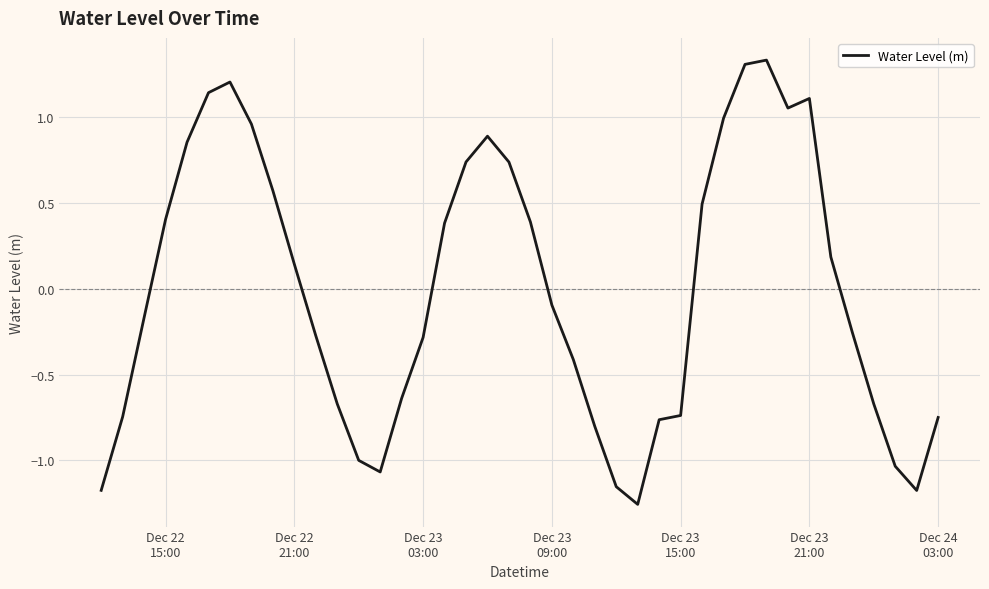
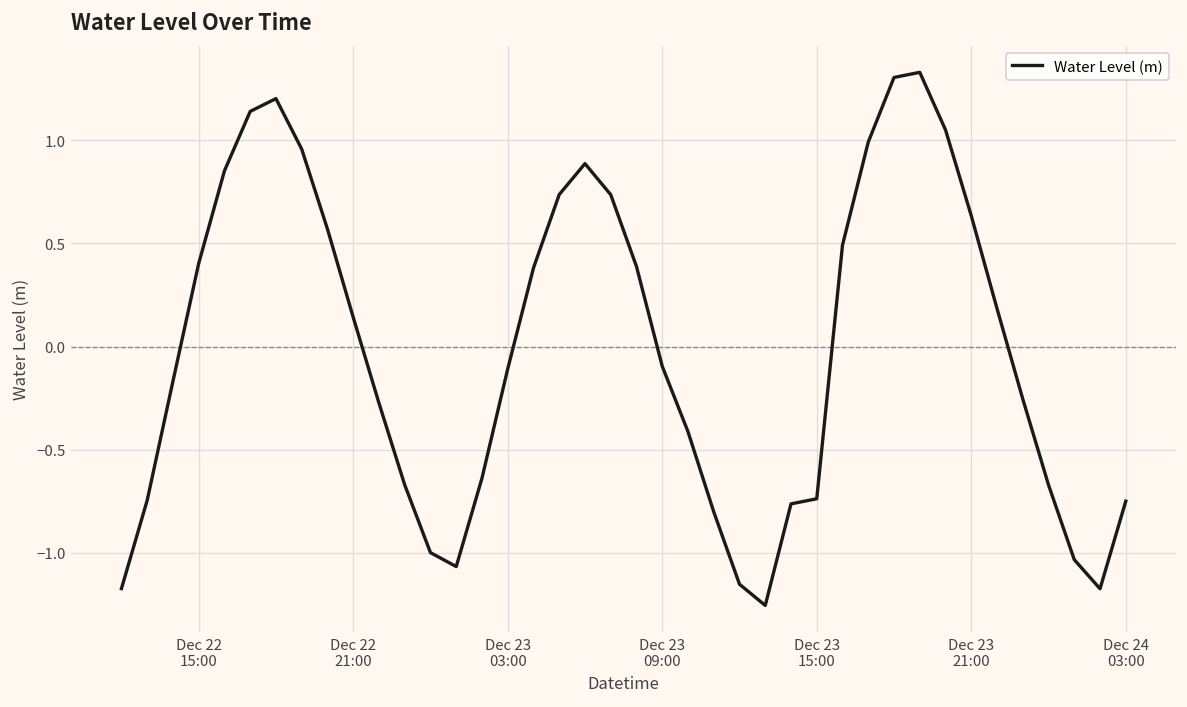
  {
    "Dec 22 15:00": 0.40,
    "Dec 22 21:00": 0.14,
-   "Dec 23 03:00": -0.28,
+   "Dec 23 03:00": -0.11,
    "Dec 23 09:00": -0.10,
    "Dec 23 15:00": -0.74,
-   "Dec 23 21:00": 1.11,
+   "Dec 23 21:00": 0.63,
    "Dec 24 03:00": -0.75
  }
